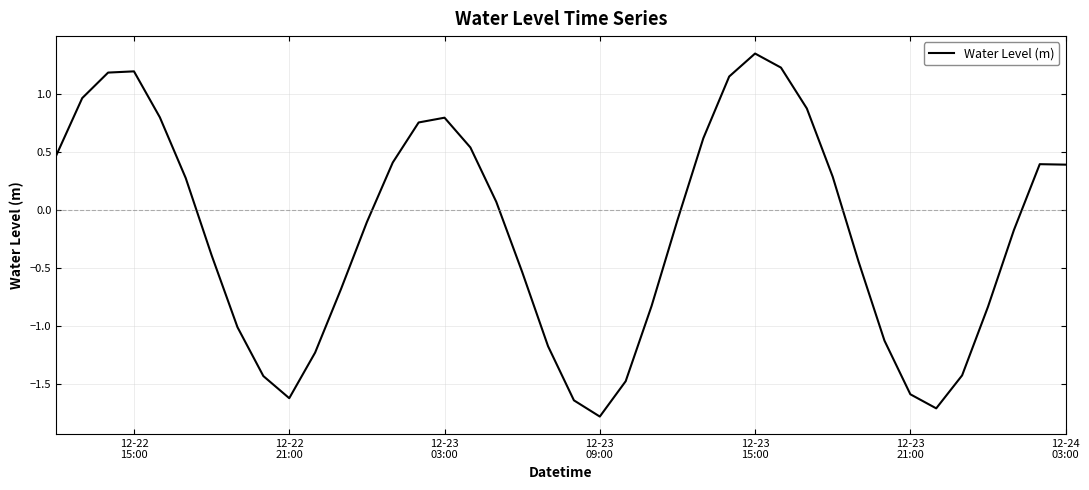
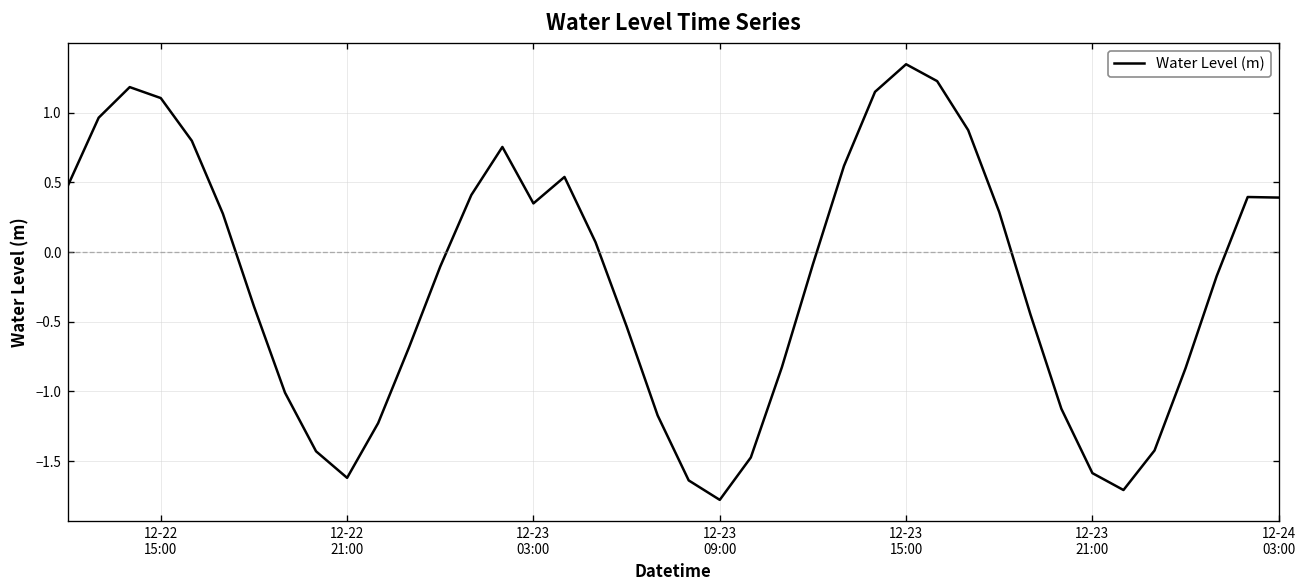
  {
-   "12-22 15:00": 1.19,
+   "12-22 15:00": 1.11,
    "12-22 21:00": -1.62,
-   "12-23 03:00": 0.80,
+   "12-23 03:00": 0.35,
    "12-23 09:00": -1.78,
    "12-23 15:00": 1.35,
    "12-23 21:00": -1.59,
    "12-24 03:00": 0.39
  }
